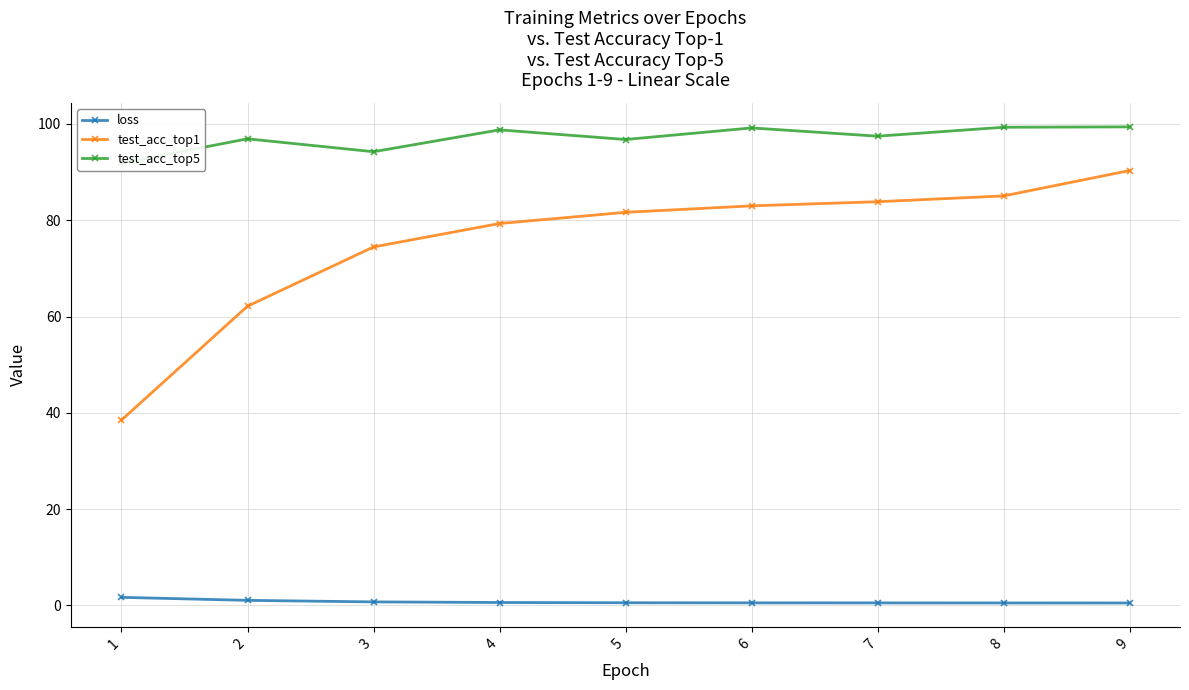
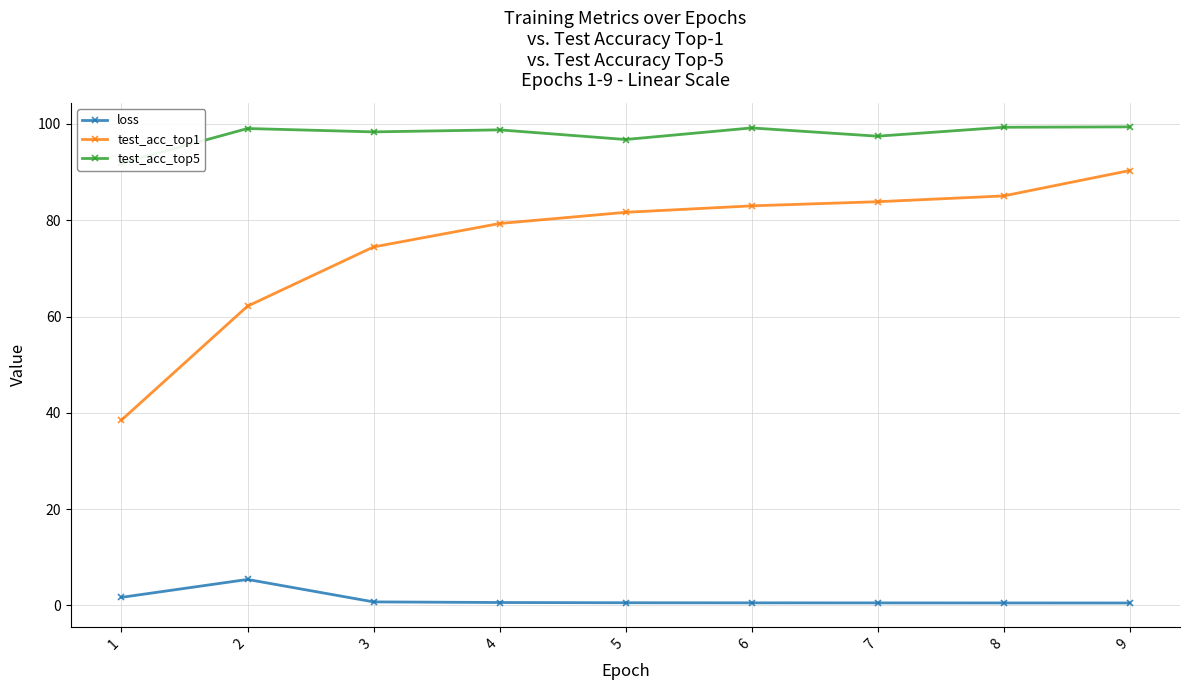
  {
    "loss": {
      "1": 2,
-     "2": 1,
+     "2": 5,
      "3": 1,
      "4": 1,
      "5": 1,
      "6": 1,
      "7": 1,
      "8": 1,
      "9": 1
    },
    "test_acc_top1": {
      "1": 39,
      "2": 62,
      "3": 74,
      "4": 79,
      "5": 82,
      "6": 83,
      "7": 84,
      "8": 85,
      "9": 90
    },
    "test_acc_top5": {
-     "2": 97,
-     "3": 94,
+     "2": 99,
+     "3": 98,
      "4": 99,
      "5": 97,
      "6": 99,
      "7": 97,
      "8": 99,
      "9": 99
    }
  }
